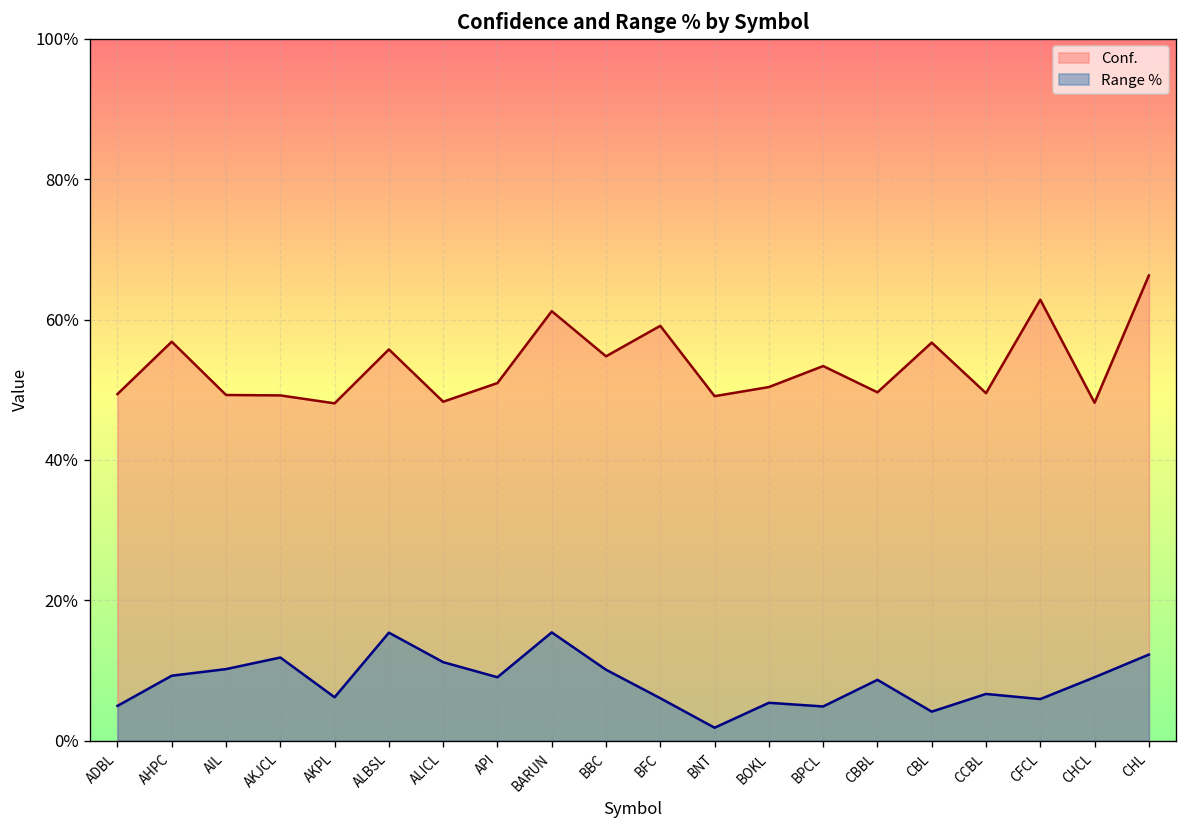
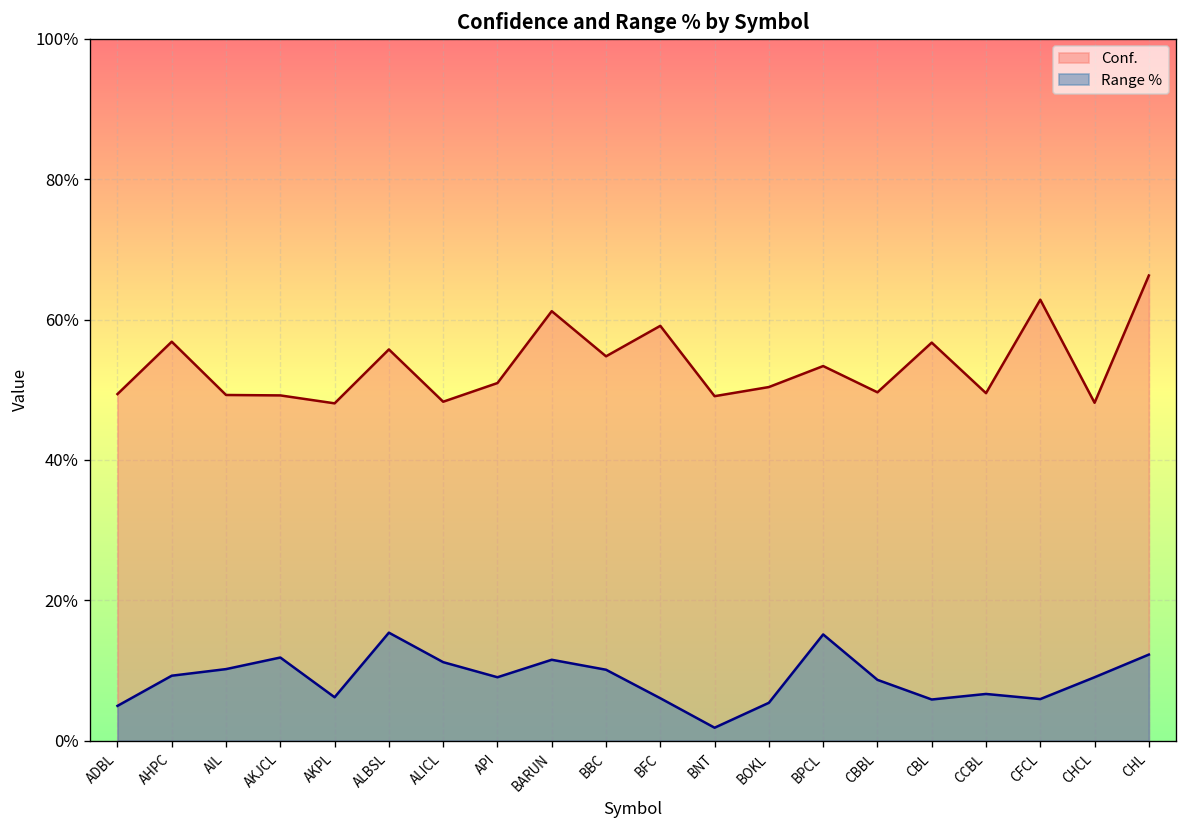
  {
    "Conf.": {
      "ADBL": "49%",
      "AHPC": "57%",
      "AIL": "49%",
      "AKJCL": "49%",
      "AKPL": "48%",
      "ALBSL": "56%",
      "ALICL": "48%",
      "API": "51%",
      "BARUN": "61%",
      "BBC": "55%",
      "BFC": "59%",
      "BNT": "49%",
      "BOKL": "50%",
      "BPCL": "53%",
      "CBBL": "50%",
      "CBL": "57%",
      "CCBL": "50%",
      "CFCL": "63%",
      "CHCL": "48%",
      "CHL": "66%"
    },
    "Range %": {
      "ADBL": "5%",
      "AHPC": "9%",
      "AIL": "10%",
      "AKJCL": "12%",
      "AKPL": "6%",
      "ALBSL": "15%",
      "ALICL": "11%",
      "API": "9%",
-     "BARUN": "15%",
+     "BARUN": "12%",
      "BBC": "10%",
      "BFC": "6%",
      "BNT": "2%",
      "BOKL": "5%",
-     "BPCL": "5%",
+     "BPCL": "15%",
      "CBBL": "9%",
-     "CBL": "4%",
+     "CBL": "6%",
      "CCBL": "7%",
      "CFCL": "6%",
      "CHCL": "9%",
      "CHL": "12%"
    }
  }
